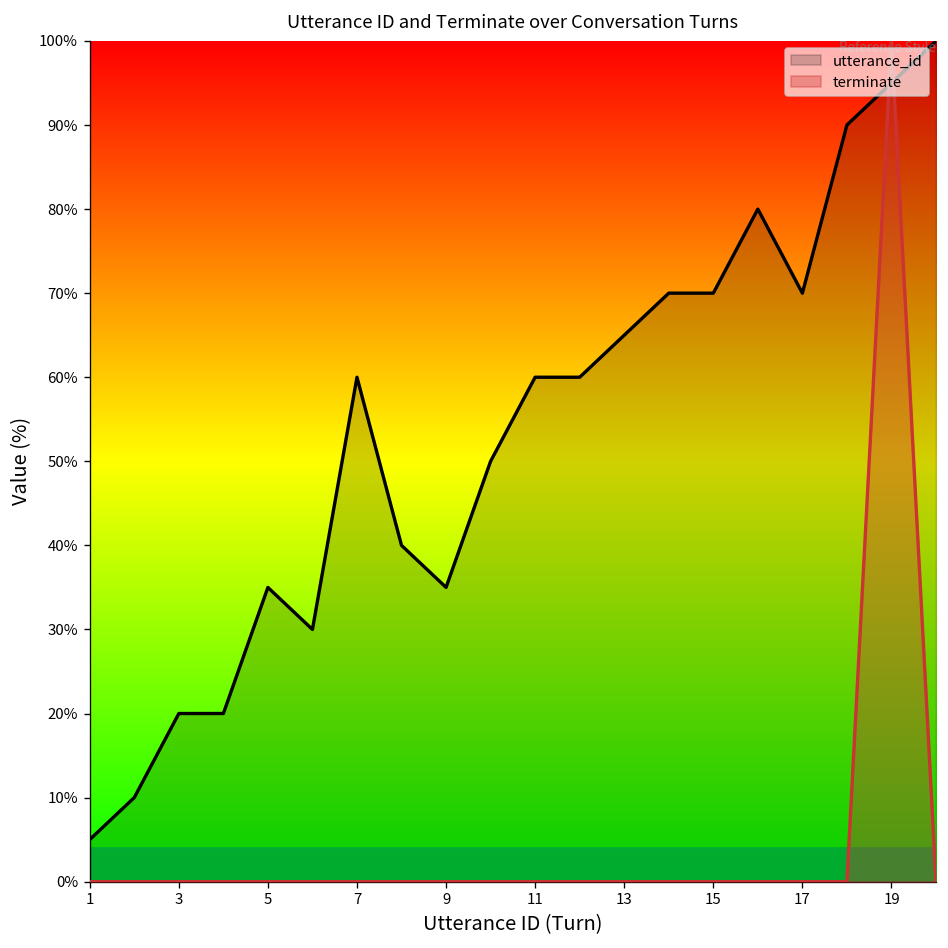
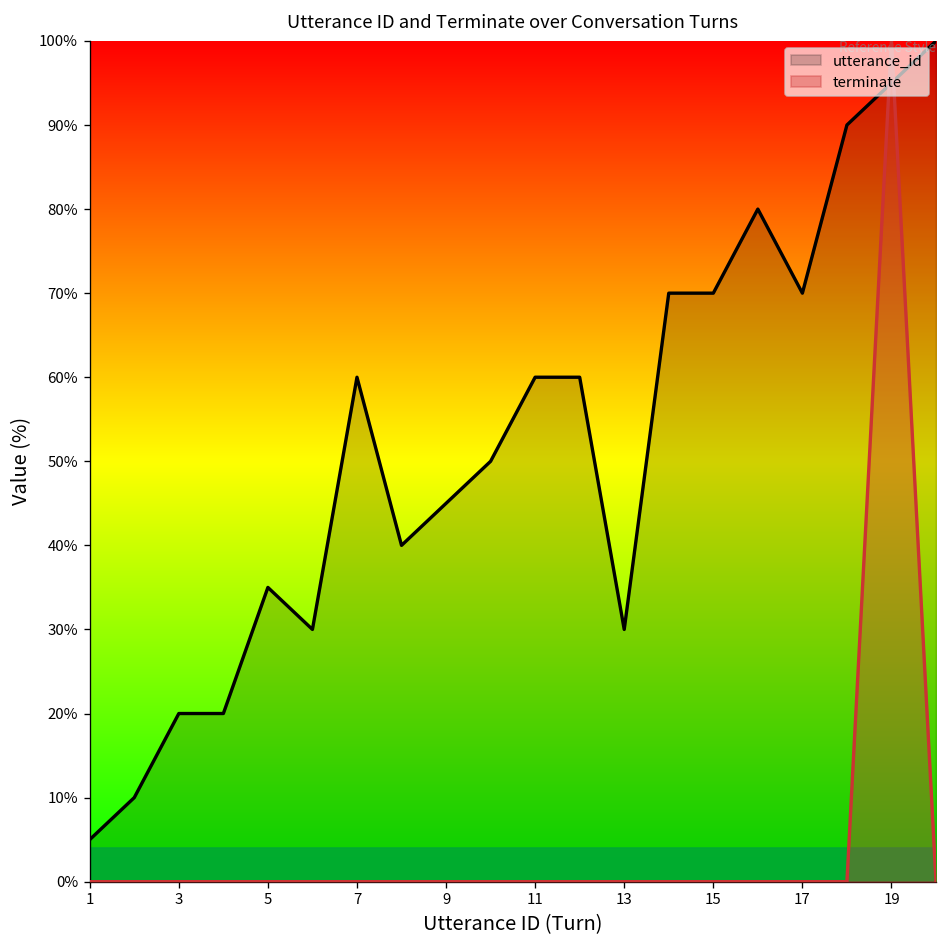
  {
    "utterance_id": {
      "1": "5%",
      "3": "20%",
      "5": "35%",
      "7": "60%",
-     "9": "35%",
+     "9": "45%",
      "11": "60%",
-     "13": "65%",
+     "13": "30%",
      "15": "70%",
      "17": "70%"
    },
    "terminate": {
      "19": "100%"
    }
  }
